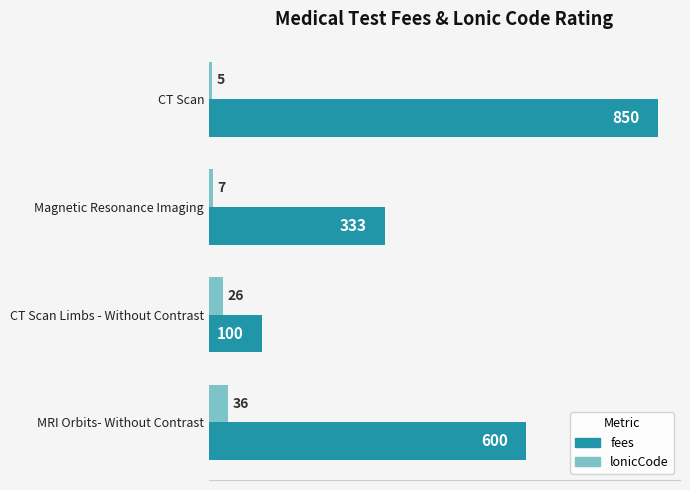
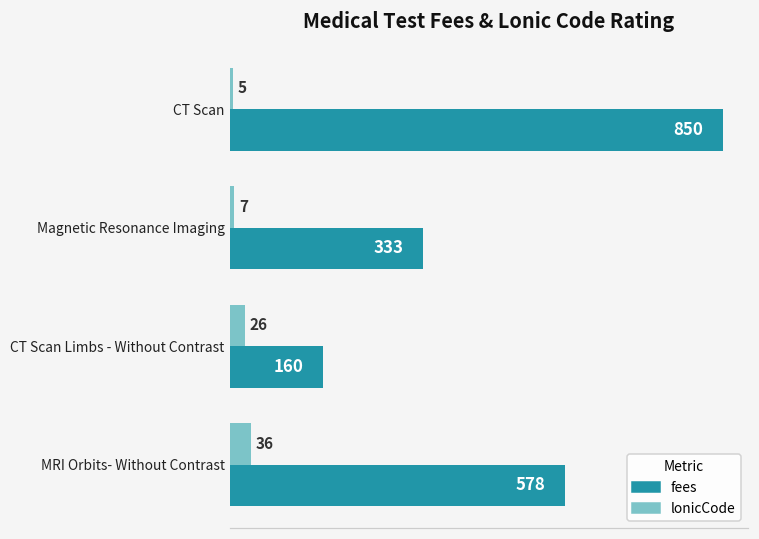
  {
    "fees": {
      "CT Scan": 850,
      "Magnetic Resonance Imaging": 333,
-     "CT Scan Limbs - Without Contrast": 100,
-     "MRI Orbits- Without Contrast": 600
+     "CT Scan Limbs - Without Contrast": 160,
+     "MRI Orbits- Without Contrast": 578
    },
    "lonicCode": {
      "CT Scan": 5,
      "Magnetic Resonance Imaging": 7,
      "CT Scan Limbs - Without Contrast": 26,
      "MRI Orbits- Without Contrast": 36
    }
  }
